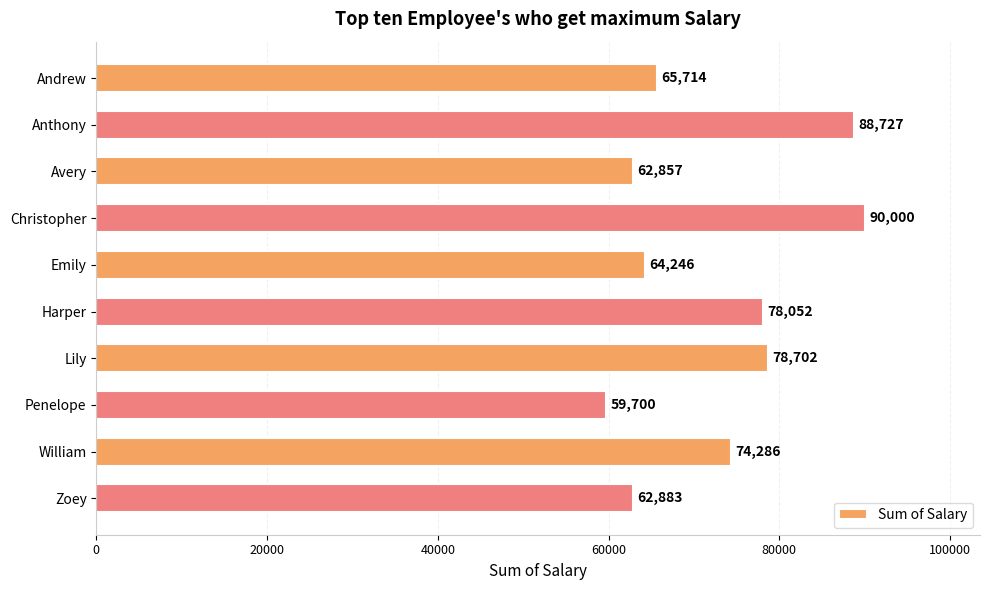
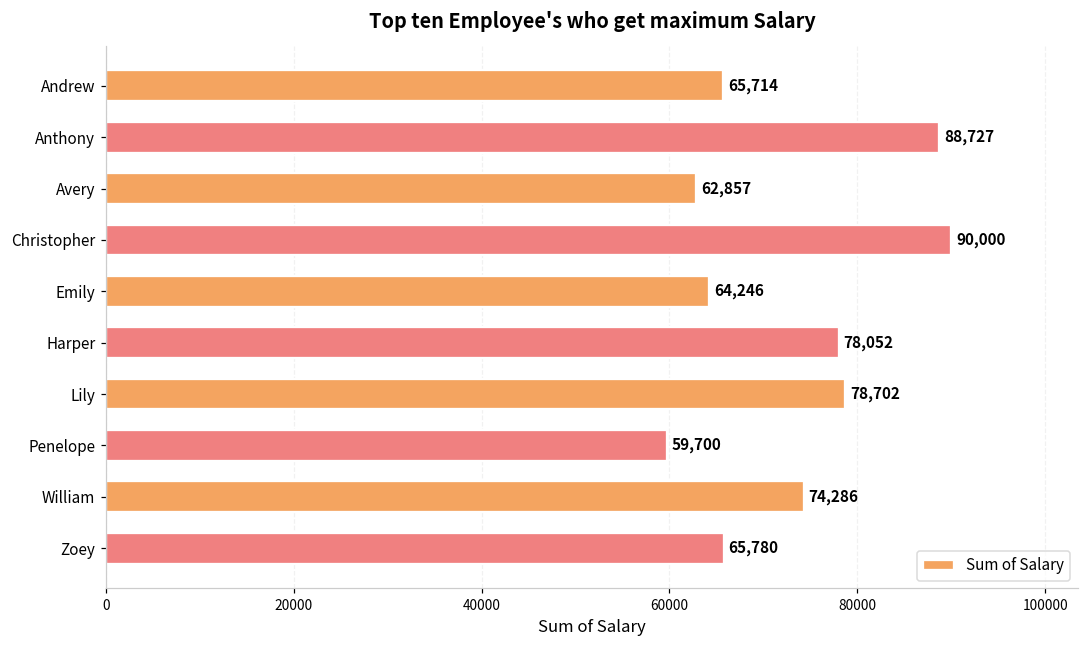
  {
    "Andrew": "65,714",
    "Anthony": "88,727",
    "Avery": "62,857",
    "Christopher": "90,000",
    "Emily": "64,246",
    "Harper": "78,052",
    "Lily": "78,702",
    "Penelope": "59,700",
    "William": "74,286",
-   "Zoey": "62,883"
+   "Zoey": "65,780"
  }
